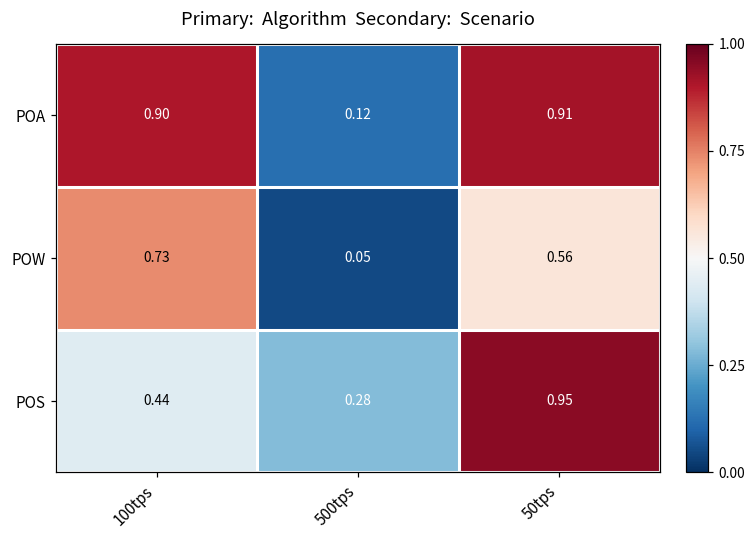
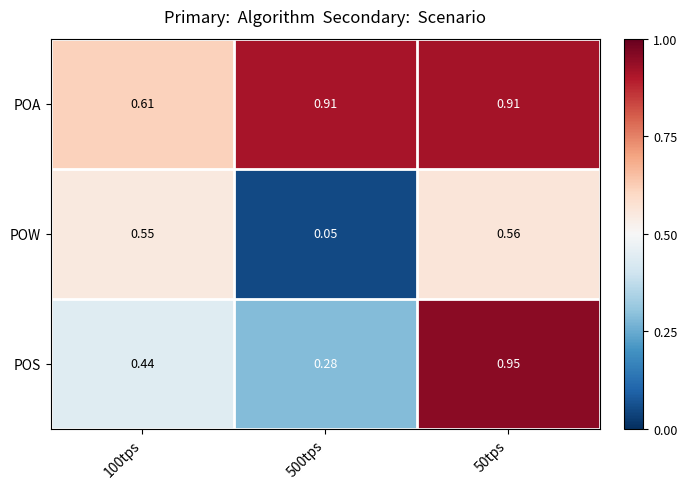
  {
    "POA": {
-     "100tps": 0.90,
-     "500tps": 0.12,
+     "100tps": 0.61,
+     "500tps": 0.91,
      "50tps": 0.91
    },
    "POW": {
-     "100tps": 0.73,
+     "100tps": 0.55,
      "500tps": 0.05,
      "50tps": 0.56
    },
    "POS": {
      "100tps": 0.44,
      "500tps": 0.28,
      "50tps": 0.95
    }
  }
